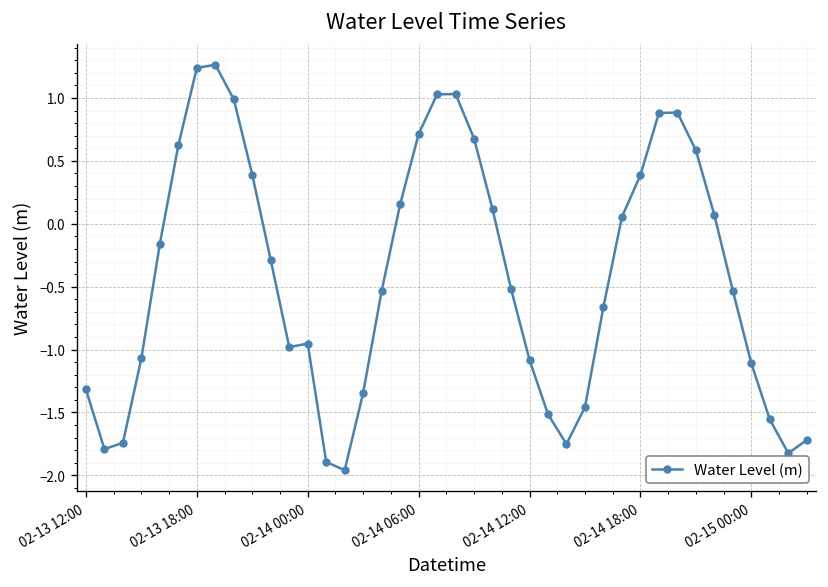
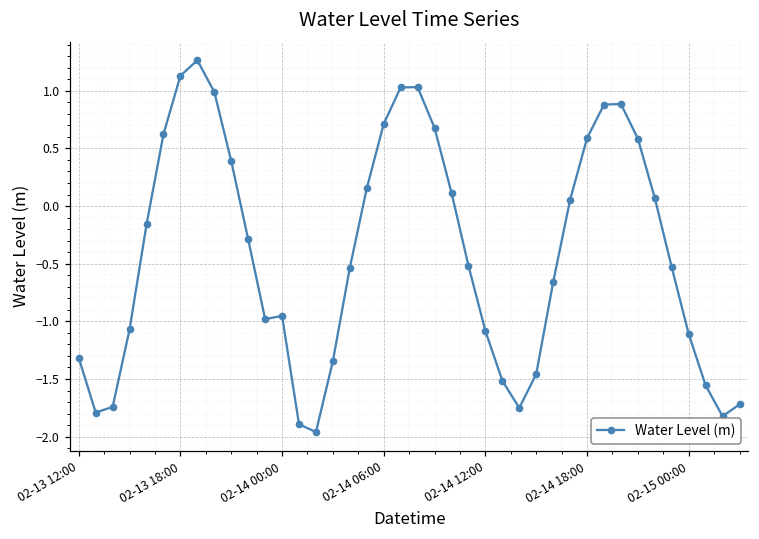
  {
    "02-13 12:00": -1.32,
-   "02-13 18:00": 1.24,
+   "02-13 18:00": 1.13,
    "02-14 00:00": -0.95,
    "02-14 06:00": 0.71,
    "02-14 12:00": -1.08,
-   "02-14 18:00": 0.39,
+   "02-14 18:00": 0.59,
    "02-15 00:00": -1.11
  }
